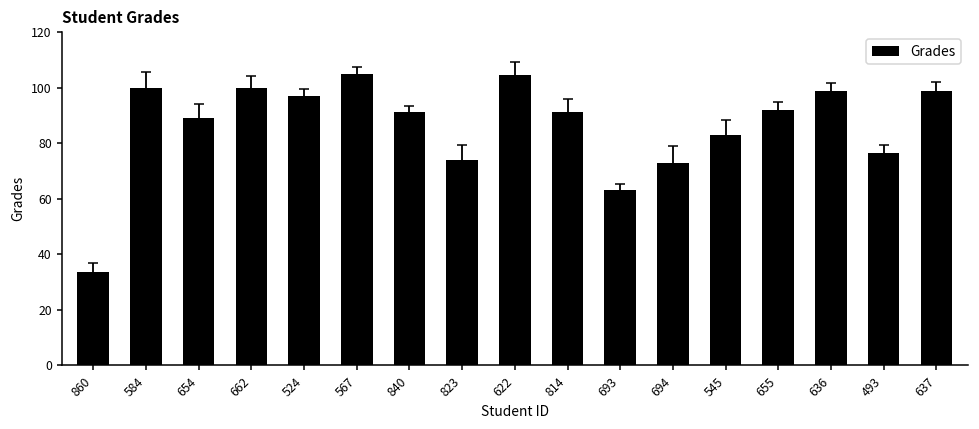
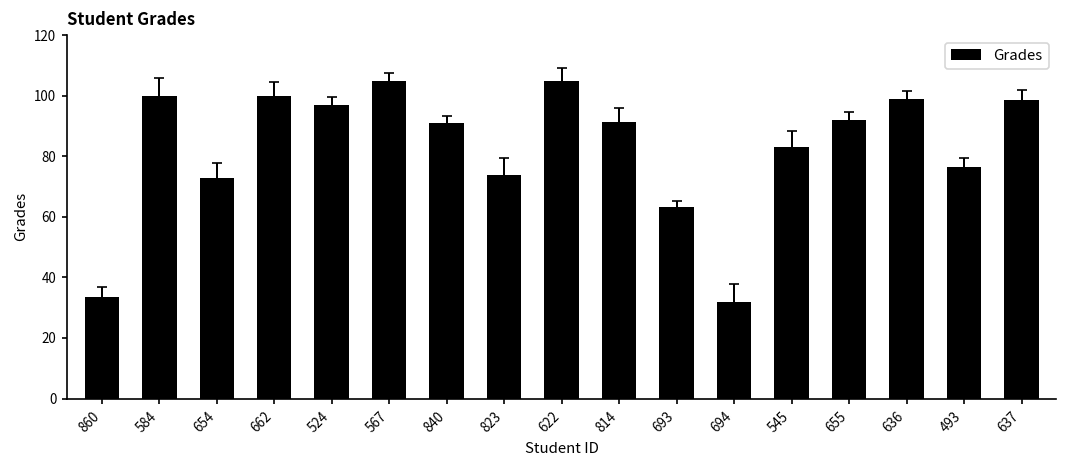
  {
    "Grades": {
      "860": 33,
      "584": 100,
-     "654": 89,
+     "654": 73,
      "662": 100,
      "524": 97,
      "567": 105,
      "840": 91,
      "823": 74,
      "622": 105,
      "814": 91,
      "693": 63,
-     "694": 73,
+     "694": 32,
      "545": 83,
      "655": 92,
      "636": 99,
      "493": 77,
      "637": 99
    }
  }
